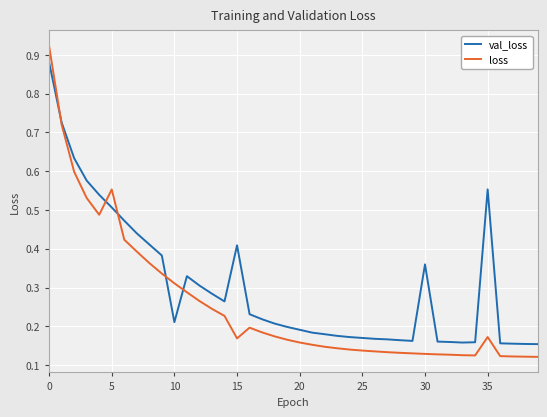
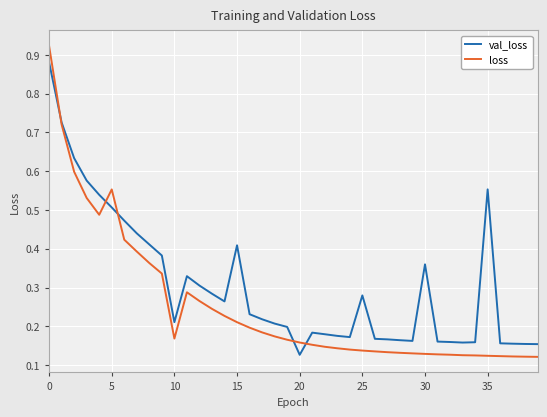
  {
    "val_loss": {
      "0": 0.88,
      "5": 0.51,
      "10": 0.21,
      "15": 0.41,
-     "20": 0.19,
-     "25": 0.17,
+     "20": 0.13,
+     "25": 0.28,
      "30": 0.36,
      "35": 0.55
    },
    "loss": {
      "0": 0.92,
      "5": 0.55,
-     "10": 0.31,
-     "15": 0.17,
+     "10": 0.17,
+     "15": 0.21,
      "20": 0.16,
      "25": 0.14,
      "30": 0.13,
-     "35": 0.17
+     "35": 0.12
    }
  }
